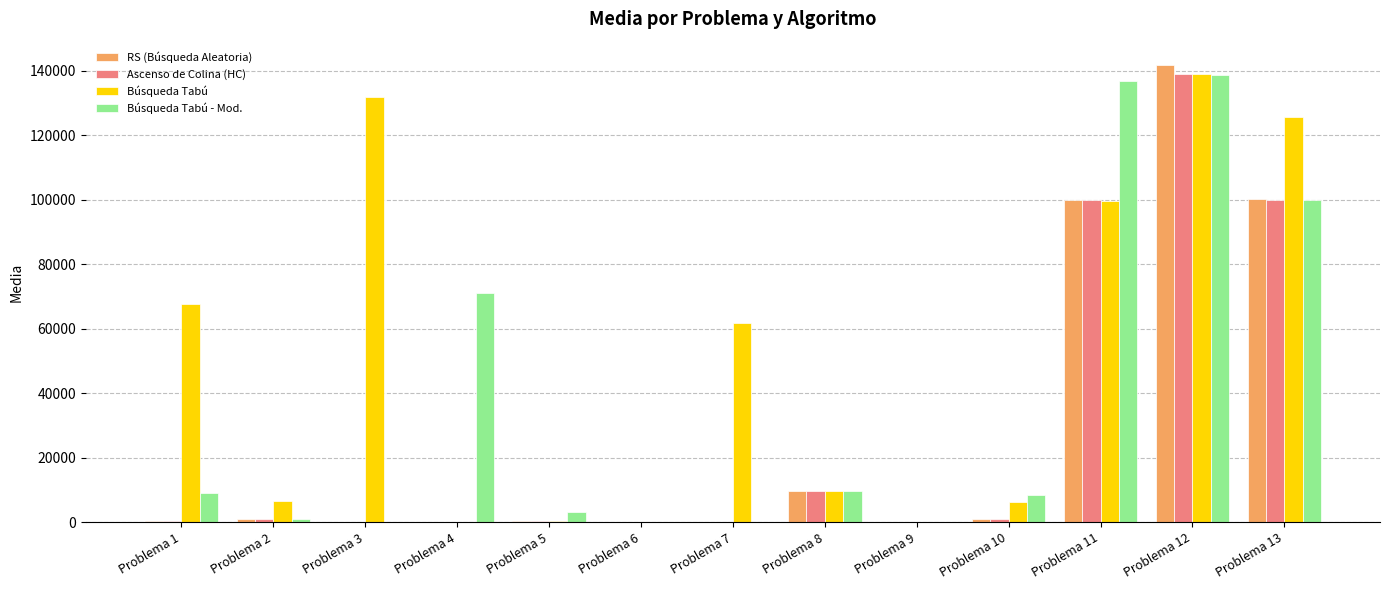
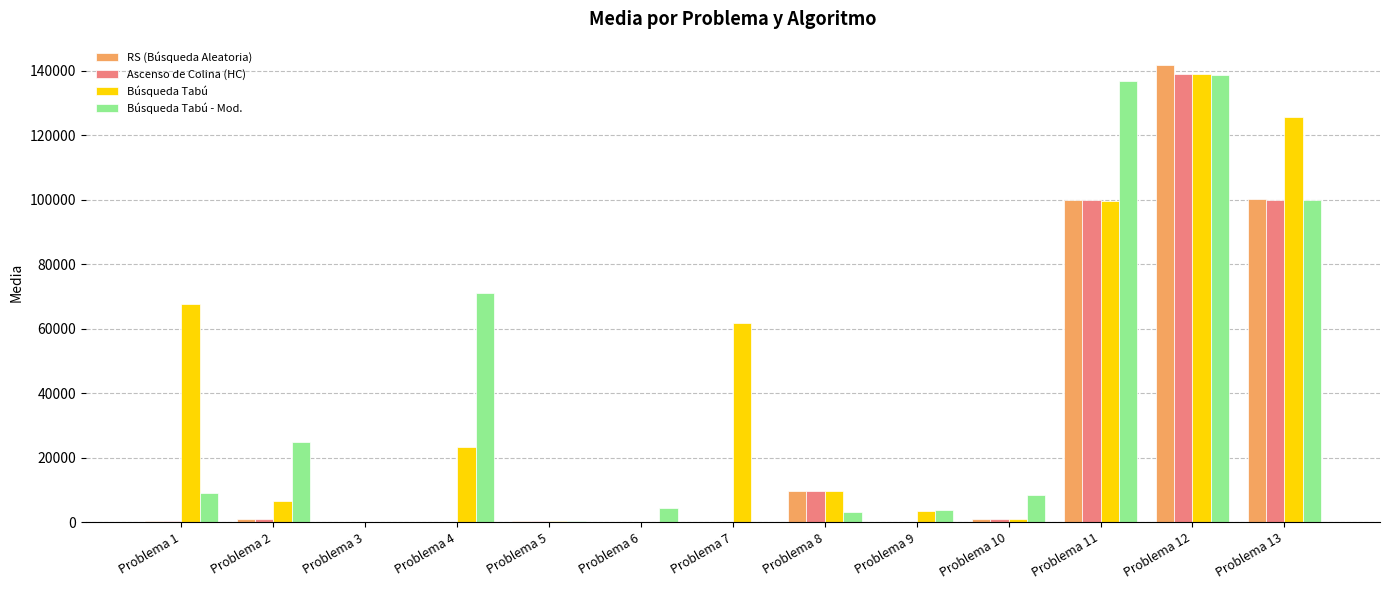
  {
    "Búsqueda Tabú": {
      "Problema 1": 68000,
      "Problema 2": 7000,
-     "Problema 3": 132000,
-     "Problema 4": 0,
+     "Problema 3": 0,
+     "Problema 4": 23000,
      "Problema 7": 62000,
      "Problema 8": 10000,
-     "Problema 9": 0,
-     "Problema 10": 6000,
+     "Problema 9": 4000,
+     "Problema 10": 1000,
      "Problema 11": 100000,
      "Problema 12": 139000,
      "Problema 13": 126000
    },
    "Búsqueda Tabú - Mod.": {
      "Problema 1": 9000,
-     "Problema 2": 1000,
+     "Problema 2": 25000,
      "Problema 4": 71000,
-     "Problema 5": 3000,
-     "Problema 6": 0,
-     "Problema 8": 10000,
-     "Problema 9": 0,
+     "Problema 5": 0,
+     "Problema 6": 4000,
+     "Problema 8": 3000,
+     "Problema 9": 4000,
      "Problema 10": 8000,
      "Problema 11": 137000,
      "Problema 12": 139000,
      "Problema 13": 100000
    }
  }
